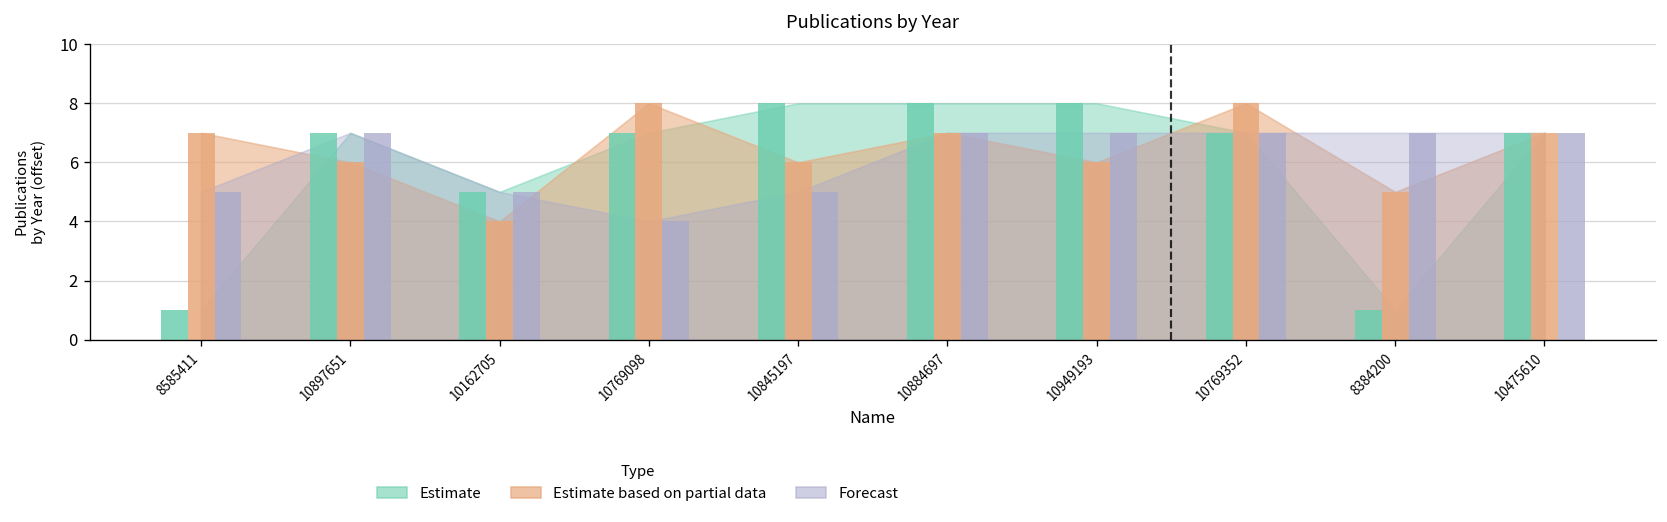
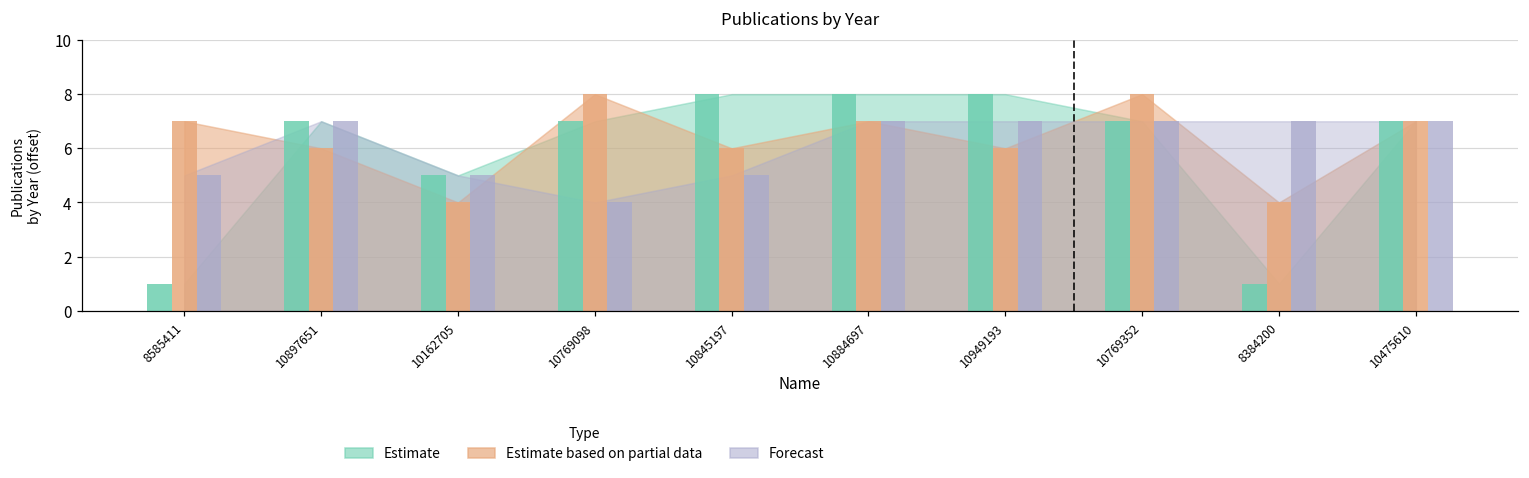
  {
    "Estimate based on partial data": {
      "8585411": 7.0,
      "10897651": 6.0,
      "10162705": 4.0,
      "10769098": 8.0,
      "10845197": 6.0,
      "10884697": 7.0,
      "10949193": 6.0,
      "10769352": 8.0,
-     "8384200": 5.0,
+     "8384200": 4.0,
      "10475610": 7.0
    }
  }
